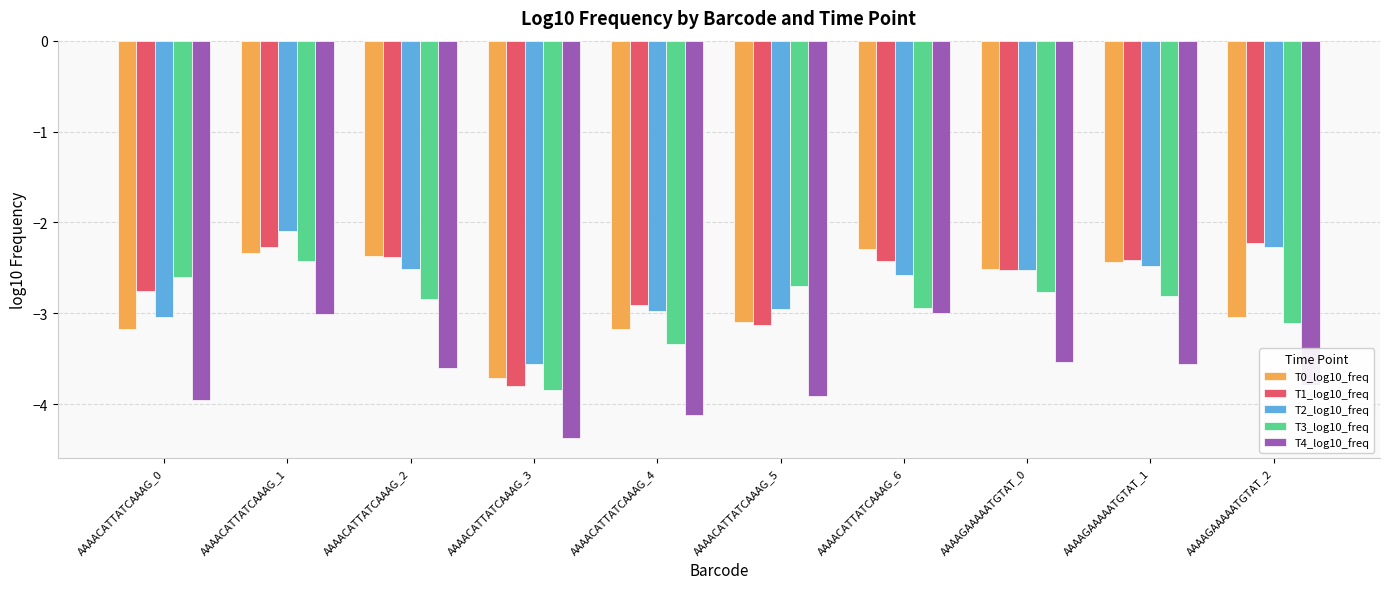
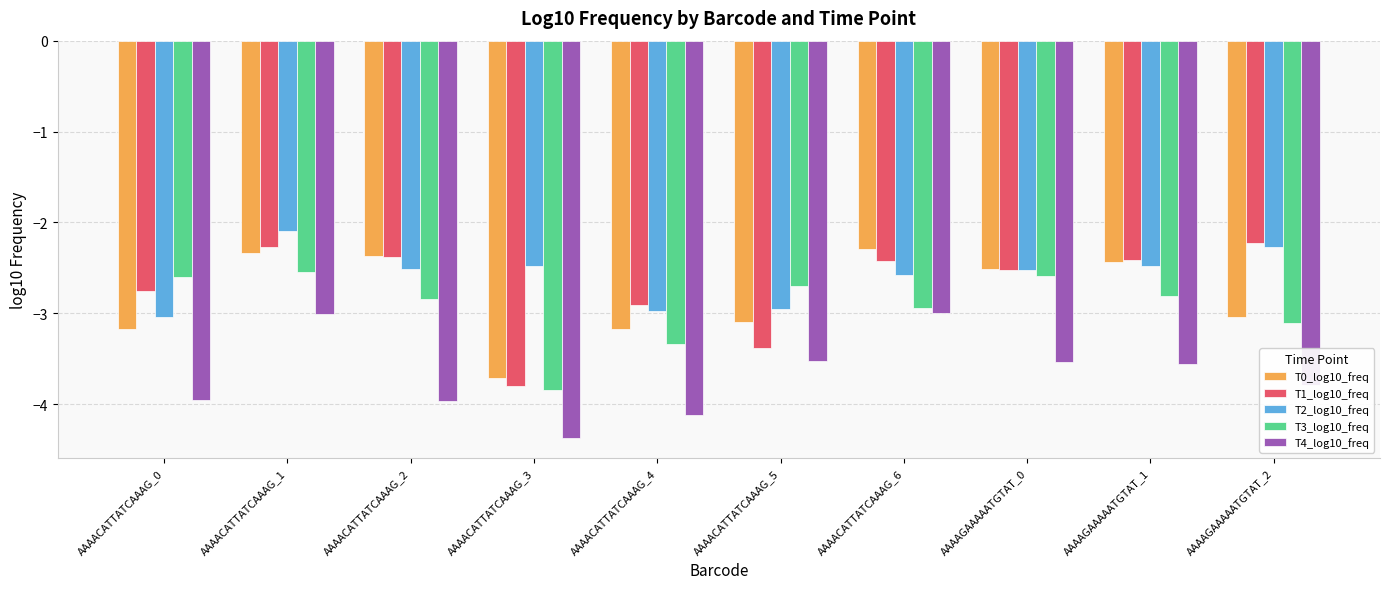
  {
    "T0_log10_freq": {
      "AAAACATTATCAAAG_0": -3.2,
      "AAAACATTATCAAAG_1": -2.3,
      "AAAACATTATCAAAG_2": -2.4,
      "AAAACATTATCAAAG_3": -3.7,
      "AAAACATTATCAAAG_4": -3.2,
      "AAAACATTATCAAAG_5": -3.1,
      "AAAACATTATCAAAG_6": -2.3,
      "AAAAGAAAAATGTAT_0": -2.5,
      "AAAAGAAAAATGTAT_1": -2.4,
      "AAAAGAAAAATGTAT_2": -3.0
    },
    "T1_log10_freq": {
      "AAAACATTATCAAAG_0": -2.8,
      "AAAACATTATCAAAG_1": -2.3,
      "AAAACATTATCAAAG_2": -2.4,
      "AAAACATTATCAAAG_3": -3.8,
      "AAAACATTATCAAAG_4": -2.9,
-     "AAAACATTATCAAAG_5": -3.1,
+     "AAAACATTATCAAAG_5": -3.4,
      "AAAACATTATCAAAG_6": -2.4,
      "AAAAGAAAAATGTAT_0": -2.5,
      "AAAAGAAAAATGTAT_1": -2.4,
      "AAAAGAAAAATGTAT_2": -2.2
    },
    "T2_log10_freq": {
      "AAAACATTATCAAAG_0": -3.0,
      "AAAACATTATCAAAG_1": -2.1,
      "AAAACATTATCAAAG_2": -2.5,
-     "AAAACATTATCAAAG_3": -3.6,
+     "AAAACATTATCAAAG_3": -2.5,
      "AAAACATTATCAAAG_4": -3.0,
      "AAAACATTATCAAAG_5": -3.0,
      "AAAACATTATCAAAG_6": -2.6,
      "AAAAGAAAAATGTAT_0": -2.5,
      "AAAAGAAAAATGTAT_1": -2.5,
      "AAAAGAAAAATGTAT_2": -2.3
    },
    "T3_log10_freq": {
      "AAAACATTATCAAAG_0": -2.6,
-     "AAAACATTATCAAAG_1": -2.4,
+     "AAAACATTATCAAAG_1": -2.5,
      "AAAACATTATCAAAG_2": -2.8,
      "AAAACATTATCAAAG_3": -3.8,
      "AAAACATTATCAAAG_4": -3.3,
      "AAAACATTATCAAAG_5": -2.7,
      "AAAACATTATCAAAG_6": -2.9,
-     "AAAAGAAAAATGTAT_0": -2.8,
+     "AAAAGAAAAATGTAT_0": -2.6,
      "AAAAGAAAAATGTAT_1": -2.8,
      "AAAAGAAAAATGTAT_2": -3.1
    },
    "T4_log10_freq": {
      "AAAACATTATCAAAG_0": -4.0,
      "AAAACATTATCAAAG_1": -3.0,
-     "AAAACATTATCAAAG_2": -3.6,
+     "AAAACATTATCAAAG_2": -4.0,
      "AAAACATTATCAAAG_3": -4.4,
      "AAAACATTATCAAAG_4": -4.1,
-     "AAAACATTATCAAAG_5": -3.9,
+     "AAAACATTATCAAAG_5": -3.5,
      "AAAACATTATCAAAG_6": -3.0,
      "AAAAGAAAAATGTAT_0": -3.5,
      "AAAAGAAAAATGTAT_1": -3.6
    }
  }
